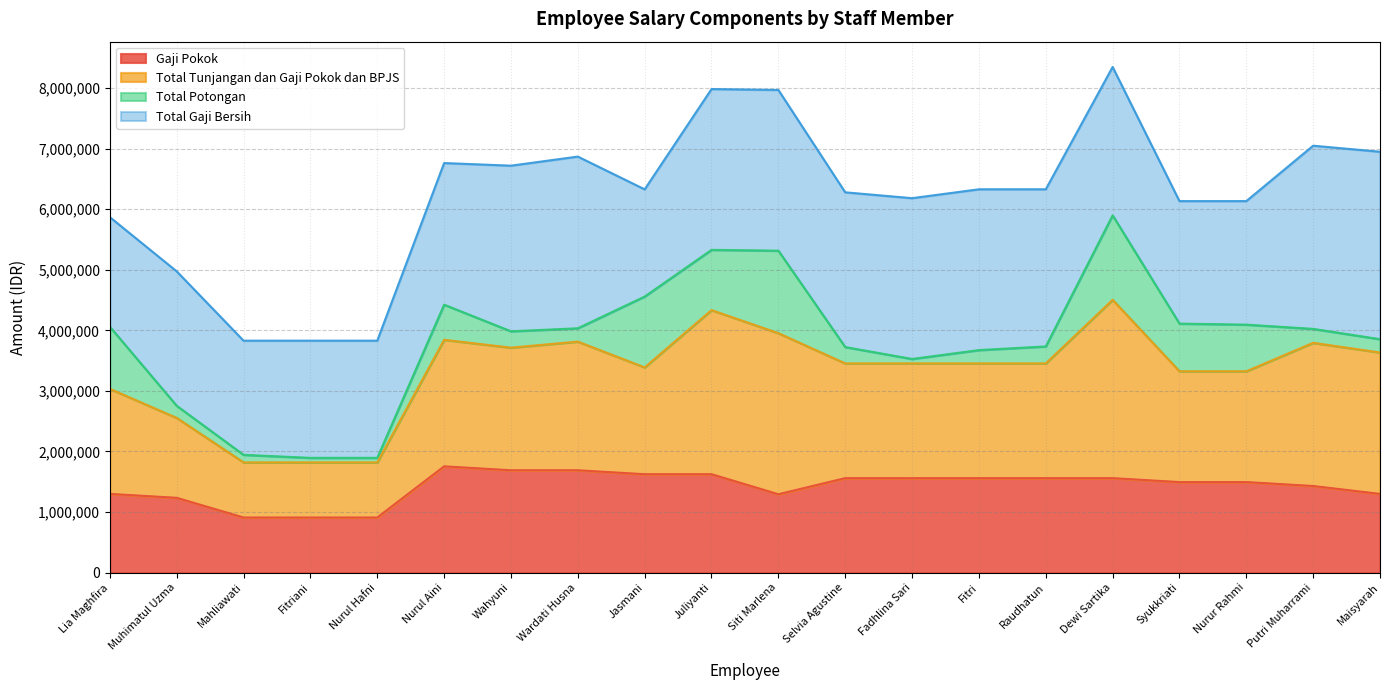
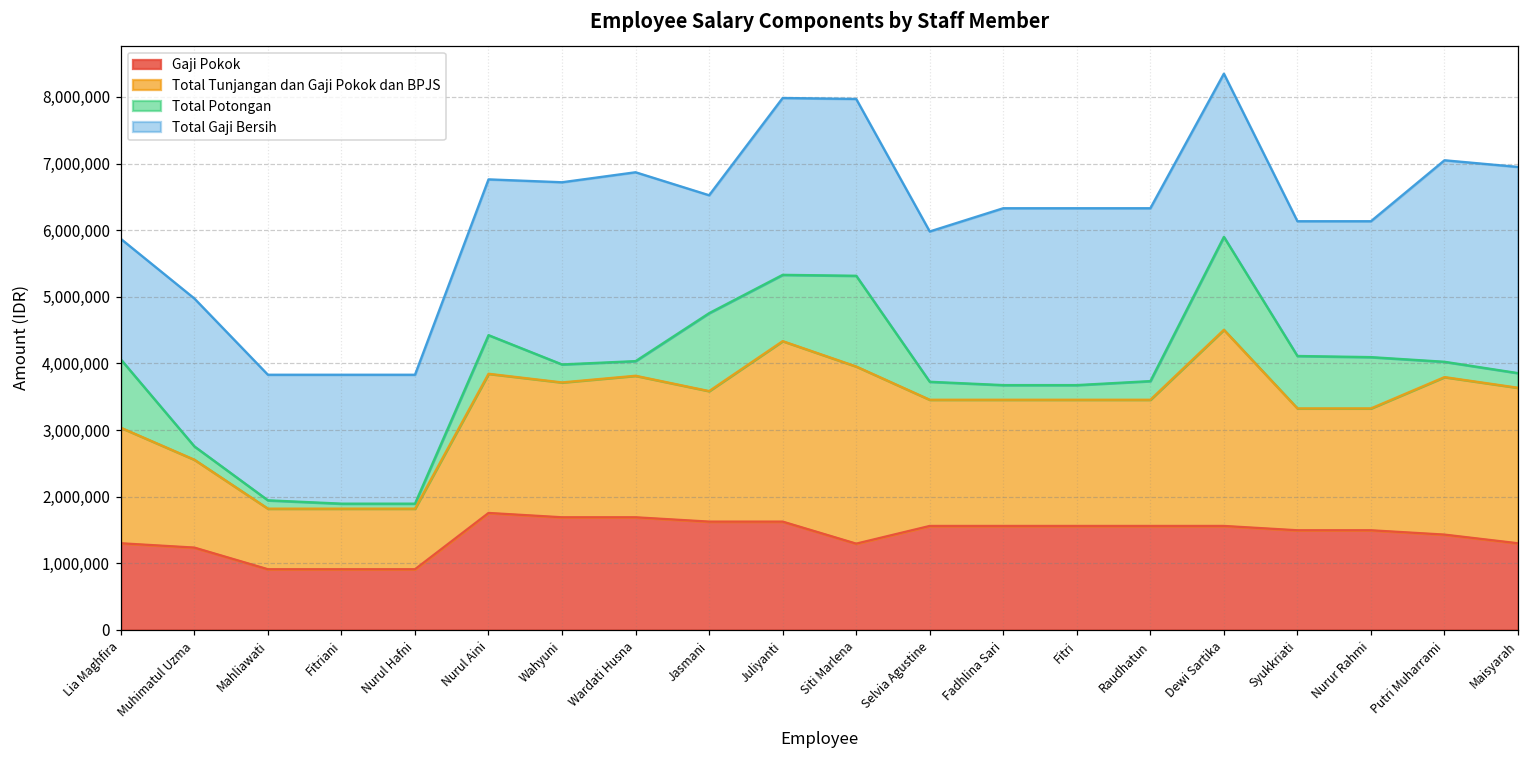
  {
    "Gaji Pokok": {
      "Lia Maghfira": "1,300,000",
      "Muhimatul Uzma": "1,200,000",
      "Mahliawati": "900,000",
      "Fitriani": "900,000",
      "Nurul Hafni": "900,000",
      "Nurul Aini": "1,800,000",
      "Wahyuni": "1,700,000",
      "Wardati Husna": "1,700,000",
      "Jasmani": "1,600,000",
      "Juliyanti": "1,600,000",
      "Siti Marlena": "1,300,000",
      "Selvia Agustine": "1,600,000",
      "Fadhlina Sari": "1,600,000",
      "Fitri": "1,600,000",
      "Raudhatun": "1,600,000",
      "Dewi Sartika": "1,600,000",
      "Syukkriati": "1,500,000",
      "Nurur Rahmi": "1,500,000",
      "Putri Muharrami": "1,400,000",
      "Maisyarah": "1,300,000"
    },
    "Total Tunjangan dan Gaji Pokok dan BPJS": {
      "Lia Maghfira": "1,700,000",
      "Muhimatul Uzma": "1,300,000",
      "Mahliawati": "900,000",
      "Fitriani": "900,000",
      "Nurul Hafni": "900,000",
      "Nurul Aini": "2,100,000",
      "Wahyuni": "2,000,000",
      "Wardati Husna": "2,100,000",
-     "Jasmani": "1,800,000",
+     "Jasmani": "2,000,000",
      "Juliyanti": "2,700,000",
      "Siti Marlena": "2,700,000",
      "Selvia Agustine": "1,900,000",
      "Fadhlina Sari": "1,900,000",
      "Fitri": "1,900,000",
      "Raudhatun": "1,900,000",
      "Dewi Sartika": "2,900,000",
      "Syukkriati": "1,800,000",
      "Nurur Rahmi": "1,800,000",
      "Putri Muharrami": "2,400,000",
      "Maisyarah": "2,300,000"
    },
    "Total Potongan": {
      "Lia Maghfira": "1,000,000",
      "Muhimatul Uzma": "200,000",
      "Mahliawati": "100,000",
      "Fitriani": "100,000",
      "Nurul Hafni": "100,000",
      "Nurul Aini": "600,000",
      "Wahyuni": "300,000",
      "Wardati Husna": "200,000",
      "Jasmani": "1,200,000",
      "Juliyanti": "1,000,000",
      "Siti Marlena": "1,400,000",
      "Selvia Agustine": "300,000",
-     "Fadhlina Sari": "100,000",
+     "Fadhlina Sari": "200,000",
      "Fitri": "200,000",
      "Raudhatun": "300,000",
      "Dewi Sartika": "1,400,000",
      "Syukkriati": "800,000",
      "Nurur Rahmi": "800,000",
      "Putri Muharrami": "200,000",
      "Maisyarah": "200,000"
    },
    "Total Gaji Bersih": {
      "Lia Maghfira": "1,800,000",
      "Muhimatul Uzma": "2,200,000",
      "Mahliawati": "1,900,000",
      "Fitriani": "1,900,000",
      "Nurul Hafni": "1,900,000",
      "Nurul Aini": "2,300,000",
      "Wahyuni": "2,700,000",
      "Wardati Husna": "2,800,000",
      "Jasmani": "1,800,000",
      "Juliyanti": "2,700,000",
      "Siti Marlena": "2,700,000",
-     "Selvia Agustine": "2,600,000",
+     "Selvia Agustine": "2,300,000",
      "Fadhlina Sari": "2,700,000",
      "Fitri": "2,700,000",
      "Raudhatun": "2,600,000",
      "Dewi Sartika": "2,500,000",
      "Syukkriati": "2,000,000",
      "Nurur Rahmi": "2,000,000",
      "Putri Muharrami": "3,000,000",
      "Maisyarah": "3,100,000"
    }
  }
